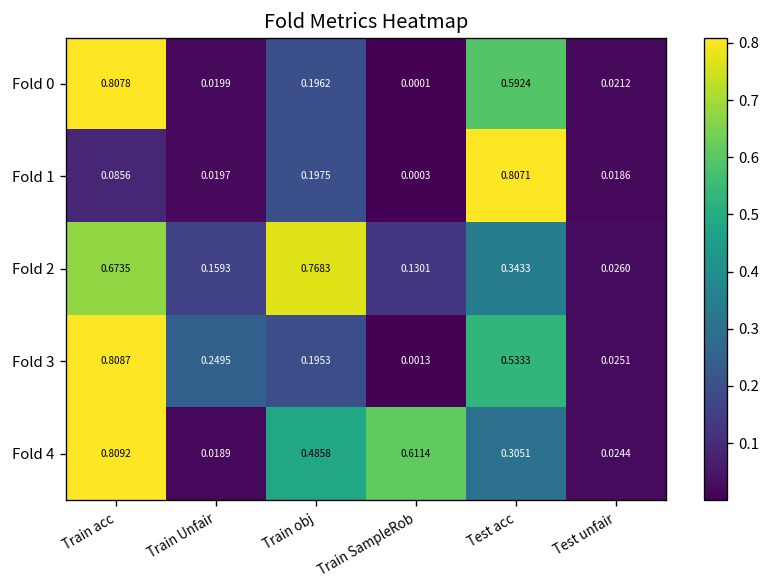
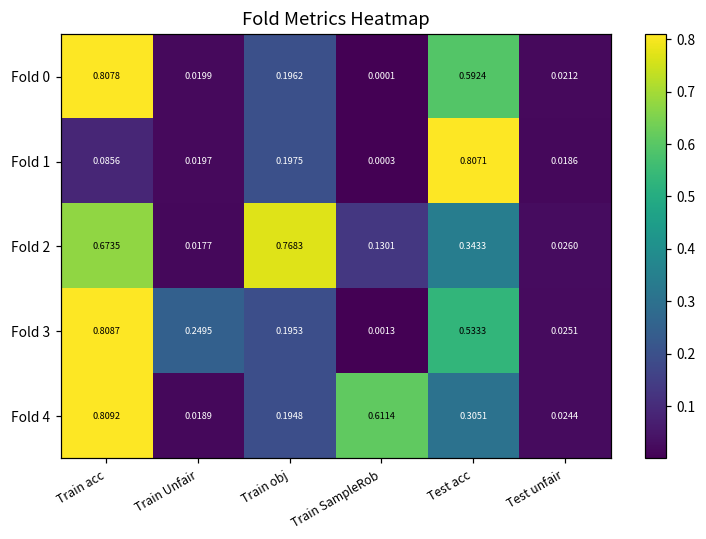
  {
    "Fold 0": {
      "Train acc": 0.8078,
      "Train Unfair": 0.0199,
      "Train obj": 0.1962,
      "Train SampleRob": 0.0001,
      "Test acc": 0.5924,
      "Test unfair": 0.0212
    },
    "Fold 1": {
      "Train acc": 0.0856,
      "Train Unfair": 0.0197,
      "Train obj": 0.1975,
      "Train SampleRob": 0.0003,
      "Test acc": 0.8071,
      "Test unfair": 0.0186
    },
    "Fold 2": {
      "Train acc": 0.6735,
-     "Train Unfair": 0.1593,
+     "Train Unfair": 0.0177,
      "Train obj": 0.7683,
      "Train SampleRob": 0.1301,
      "Test acc": 0.3433,
      "Test unfair": 0.0260
    },
    "Fold 3": {
      "Train acc": 0.8087,
      "Train Unfair": 0.2495,
      "Train obj": 0.1953,
      "Train SampleRob": 0.0013,
      "Test acc": 0.5333,
      "Test unfair": 0.0251
    },
    "Fold 4": {
      "Train acc": 0.8092,
      "Train Unfair": 0.0189,
-     "Train obj": 0.4858,
+     "Train obj": 0.1948,
      "Train SampleRob": 0.6114,
      "Test acc": 0.3051,
      "Test unfair": 0.0244
    }
  }
